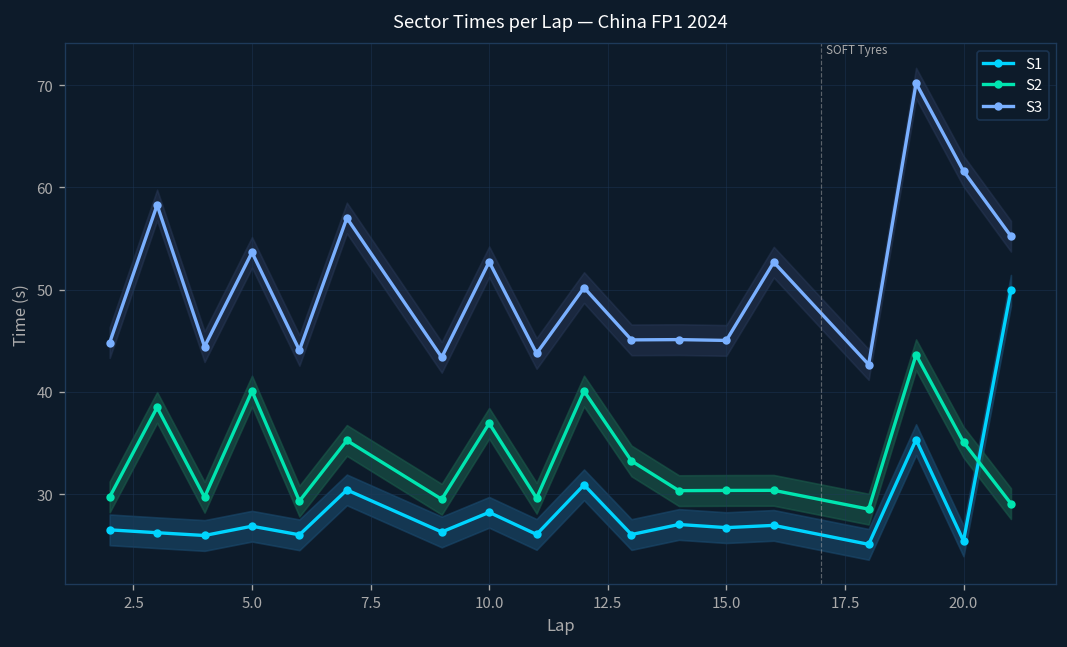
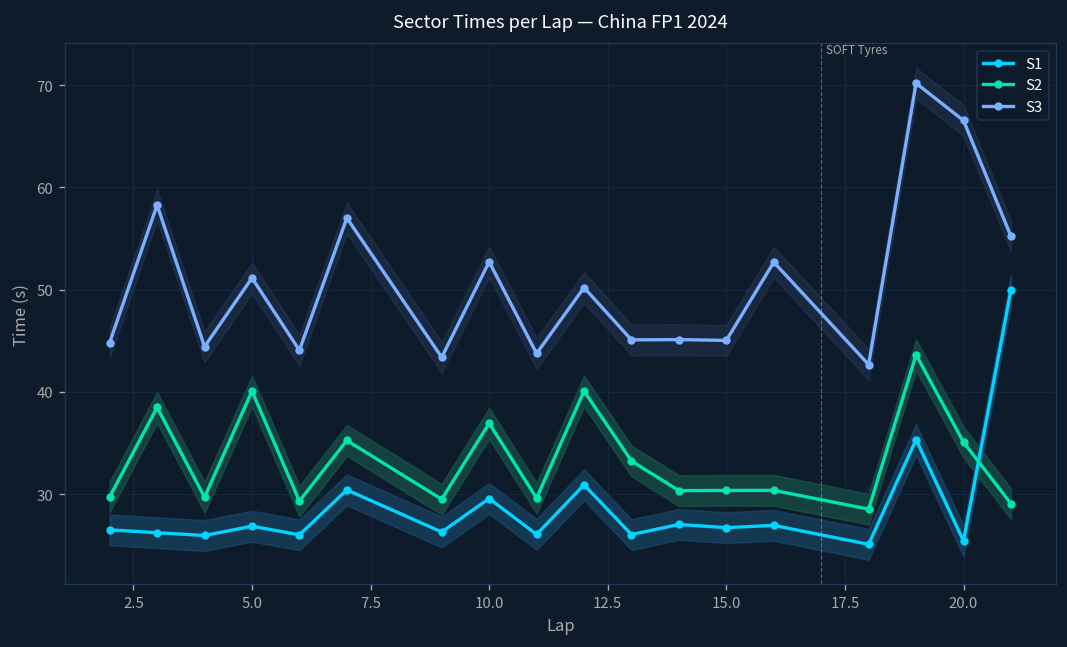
  {
    "S1": {
      "5.0": 27,
-     "10.0": 28,
+     "10.0": 30,
      "15.0": 27,
      "20.0": 25
    },
    "S2": {
      "5.0": 40,
      "10.0": 37,
      "15.0": 30,
      "20.0": 35
    },
    "S3": {
-     "5.0": 54,
+     "5.0": 51,
      "10.0": 53,
      "15.0": 45,
-     "20.0": 62
+     "20.0": 67
    }
  }
